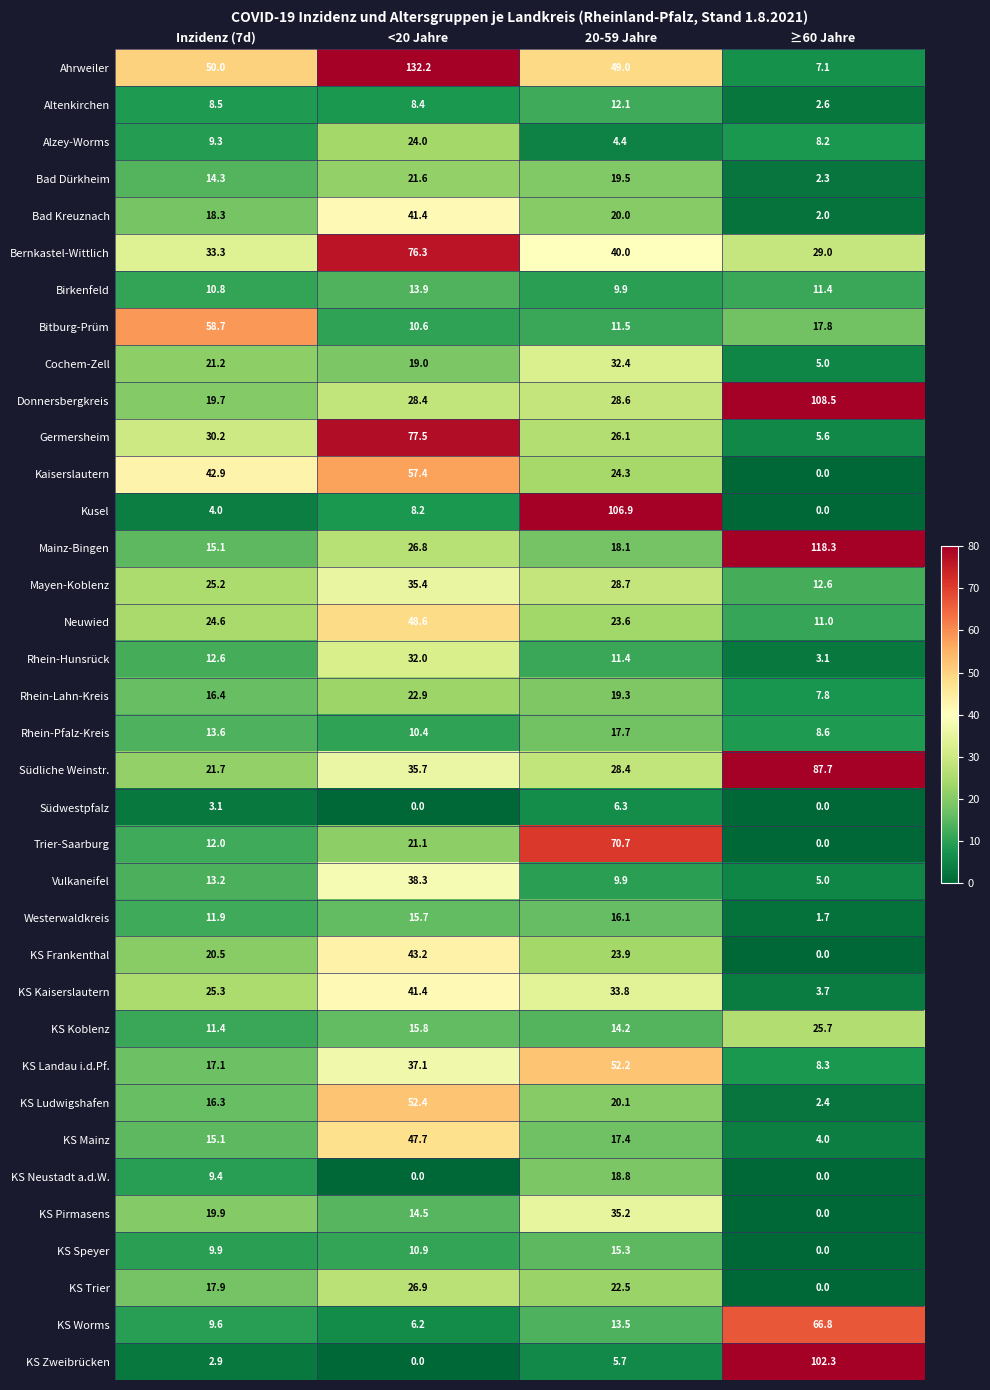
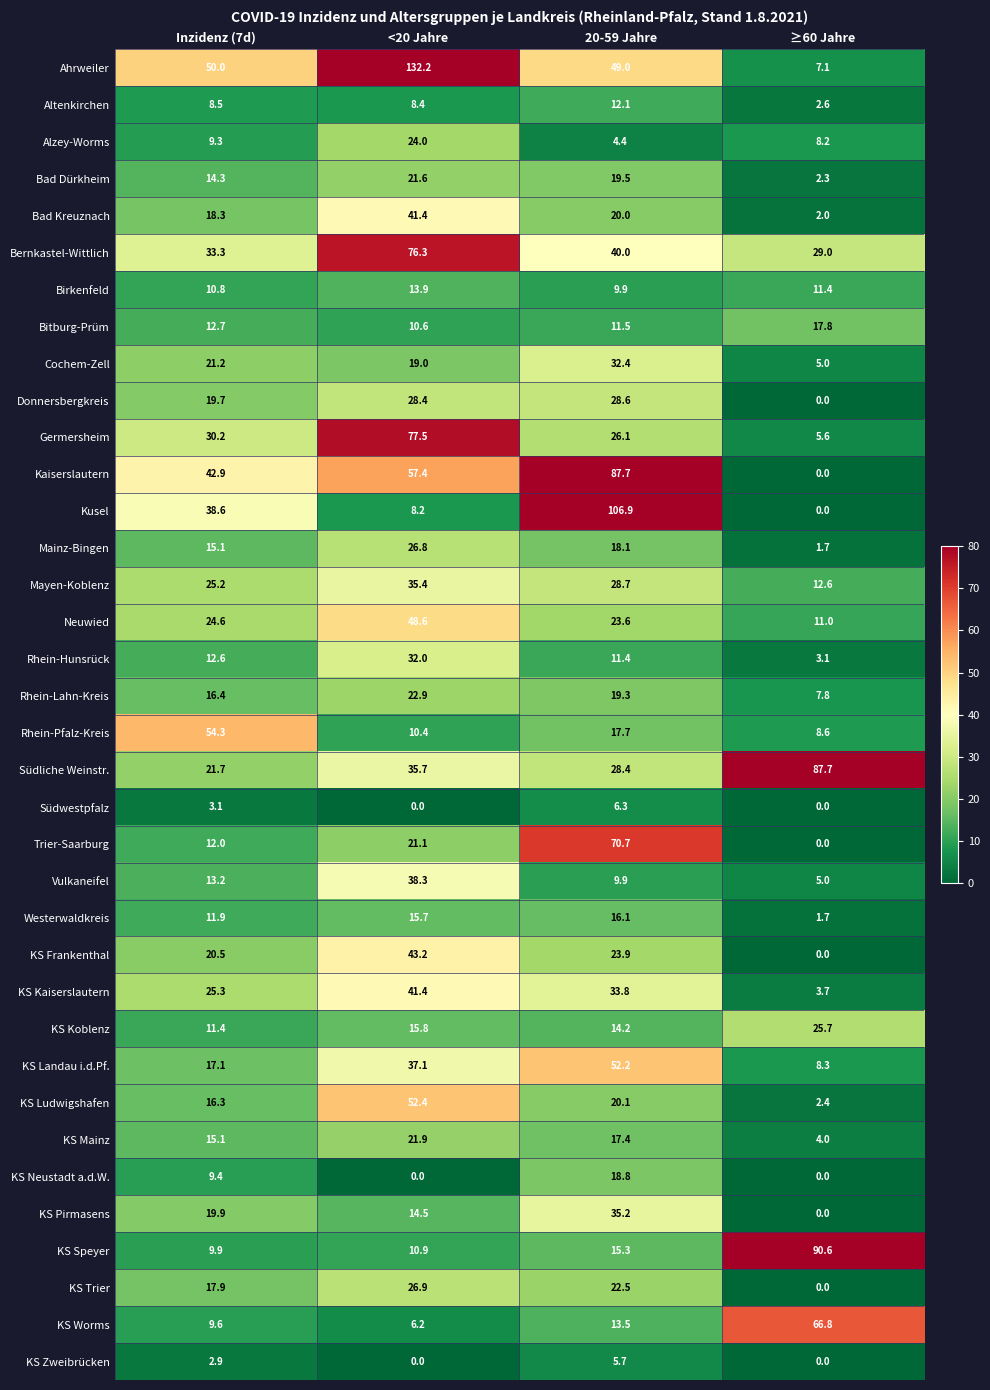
  {
    "Ahrweiler": {
      "Inzidenz (7d)": 50.0,
      "<20 Jahre": 132.2,
      "20-59 Jahre": 49.0,
      "≥60 Jahre": 7.1
    },
    "Altenkirchen": {
      "Inzidenz (7d)": 8.5,
      "<20 Jahre": 8.4,
      "20-59 Jahre": 12.1,
      "≥60 Jahre": 2.6
    },
    "Alzey-Worms": {
      "Inzidenz (7d)": 9.3,
      "<20 Jahre": 24.0,
      "20-59 Jahre": 4.4,
      "≥60 Jahre": 8.2
    },
    "Bad Dürkheim": {
      "Inzidenz (7d)": 14.3,
      "<20 Jahre": 21.6,
      "20-59 Jahre": 19.5,
      "≥60 Jahre": 2.3
    },
    "Bad Kreuznach": {
      "Inzidenz (7d)": 18.3,
      "<20 Jahre": 41.4,
      "20-59 Jahre": 20.0,
      "≥60 Jahre": 2.0
    },
    "Bernkastel-Wittlich": {
      "Inzidenz (7d)": 33.3,
      "<20 Jahre": 76.3,
      "20-59 Jahre": 40.0,
      "≥60 Jahre": 29.0
    },
    "Birkenfeld": {
      "Inzidenz (7d)": 10.8,
      "<20 Jahre": 13.9,
      "20-59 Jahre": 9.9,
      "≥60 Jahre": 11.4
    },
    "Bitburg-Prüm": {
-     "Inzidenz (7d)": 58.7,
+     "Inzidenz (7d)": 12.7,
      "<20 Jahre": 10.6,
      "20-59 Jahre": 11.5,
      "≥60 Jahre": 17.8
    },
    "Cochem-Zell": {
      "Inzidenz (7d)": 21.2,
      "<20 Jahre": 19.0,
      "20-59 Jahre": 32.4,
      "≥60 Jahre": 5.0
    },
    "Donnersbergkreis": {
      "Inzidenz (7d)": 19.7,
      "<20 Jahre": 28.4,
      "20-59 Jahre": 28.6,
-     "≥60 Jahre": 108.5
+     "≥60 Jahre": 0.0
    },
    "Germersheim": {
      "Inzidenz (7d)": 30.2,
      "<20 Jahre": 77.5,
      "20-59 Jahre": 26.1,
      "≥60 Jahre": 5.6
    },
    "Kaiserslautern": {
      "Inzidenz (7d)": 42.9,
      "<20 Jahre": 57.4,
-     "20-59 Jahre": 24.3,
+     "20-59 Jahre": 87.7,
      "≥60 Jahre": 0.0
    },
    "Kusel": {
-     "Inzidenz (7d)": 4.0,
+     "Inzidenz (7d)": 38.6,
      "<20 Jahre": 8.2,
      "20-59 Jahre": 106.9,
      "≥60 Jahre": 0.0
    },
    "Mainz-Bingen": {
      "Inzidenz (7d)": 15.1,
      "<20 Jahre": 26.8,
      "20-59 Jahre": 18.1,
-     "≥60 Jahre": 118.3
+     "≥60 Jahre": 1.7
    },
    "Mayen-Koblenz": {
      "Inzidenz (7d)": 25.2,
      "<20 Jahre": 35.4,
      "20-59 Jahre": 28.7,
      "≥60 Jahre": 12.6
    },
    "Neuwied": {
      "Inzidenz (7d)": 24.6,
      "<20 Jahre": 48.6,
      "20-59 Jahre": 23.6,
      "≥60 Jahre": 11.0
    },
    "Rhein-Hunsrück": {
      "Inzidenz (7d)": 12.6,
      "<20 Jahre": 32.0,
      "20-59 Jahre": 11.4,
      "≥60 Jahre": 3.1
    },
    "Rhein-Lahn-Kreis": {
      "Inzidenz (7d)": 16.4,
      "<20 Jahre": 22.9,
      "20-59 Jahre": 19.3,
      "≥60 Jahre": 7.8
    },
    "Rhein-Pfalz-Kreis": {
-     "Inzidenz (7d)": 13.6,
+     "Inzidenz (7d)": 54.3,
      "<20 Jahre": 10.4,
      "20-59 Jahre": 17.7,
      "≥60 Jahre": 8.6
    },
    "Südliche Weinstr.": {
      "Inzidenz (7d)": 21.7,
      "<20 Jahre": 35.7,
      "20-59 Jahre": 28.4,
      "≥60 Jahre": 87.7
    },
    "Südwestpfalz": {
      "Inzidenz (7d)": 3.1,
      "<20 Jahre": 0.0,
      "20-59 Jahre": 6.3,
      "≥60 Jahre": 0.0
    },
    "Trier-Saarburg": {
      "Inzidenz (7d)": 12.0,
      "<20 Jahre": 21.1,
      "20-59 Jahre": 70.7,
      "≥60 Jahre": 0.0
    },
    "Vulkaneifel": {
      "Inzidenz (7d)": 13.2,
      "<20 Jahre": 38.3,
      "20-59 Jahre": 9.9,
      "≥60 Jahre": 5.0
    },
    "Westerwaldkreis": {
      "Inzidenz (7d)": 11.9,
      "<20 Jahre": 15.7,
      "20-59 Jahre": 16.1,
      "≥60 Jahre": 1.7
    },
    "KS Frankenthal": {
      "Inzidenz (7d)": 20.5,
      "<20 Jahre": 43.2,
      "20-59 Jahre": 23.9,
      "≥60 Jahre": 0.0
    },
    "KS Kaiserslautern": {
      "Inzidenz (7d)": 25.3,
      "<20 Jahre": 41.4,
      "20-59 Jahre": 33.8,
      "≥60 Jahre": 3.7
    },
    "KS Koblenz": {
      "Inzidenz (7d)": 11.4,
      "<20 Jahre": 15.8,
      "20-59 Jahre": 14.2,
      "≥60 Jahre": 25.7
    },
    "KS Landau i.d.Pf.": {
      "Inzidenz (7d)": 17.1,
      "<20 Jahre": 37.1,
      "20-59 Jahre": 52.2,
      "≥60 Jahre": 8.3
    },
    "KS Ludwigshafen": {
      "Inzidenz (7d)": 16.3,
      "<20 Jahre": 52.4,
      "20-59 Jahre": 20.1,
      "≥60 Jahre": 2.4
    },
    "KS Mainz": {
      "Inzidenz (7d)": 15.1,
-     "<20 Jahre": 47.7,
+     "<20 Jahre": 21.9,
      "20-59 Jahre": 17.4,
      "≥60 Jahre": 4.0
    },
    "KS Neustadt a.d.W.": {
      "Inzidenz (7d)": 9.4,
      "<20 Jahre": 0.0,
      "20-59 Jahre": 18.8,
      "≥60 Jahre": 0.0
    },
    "KS Pirmasens": {
      "Inzidenz (7d)": 19.9,
      "<20 Jahre": 14.5,
      "20-59 Jahre": 35.2,
      "≥60 Jahre": 0.0
    },
    "KS Speyer": {
      "Inzidenz (7d)": 9.9,
      "<20 Jahre": 10.9,
      "20-59 Jahre": 15.3,
-     "≥60 Jahre": 0.0
+     "≥60 Jahre": 90.6
    },
    "KS Trier": {
      "Inzidenz (7d)": 17.9,
      "<20 Jahre": 26.9,
      "20-59 Jahre": 22.5,
      "≥60 Jahre": 0.0
    },
    "KS Worms": {
      "Inzidenz (7d)": 9.6,
      "<20 Jahre": 6.2,
      "20-59 Jahre": 13.5,
      "≥60 Jahre": 66.8
    },
    "KS Zweibrücken": {
      "Inzidenz (7d)": 2.9,
      "<20 Jahre": 0.0,
      "20-59 Jahre": 5.7,
-     "≥60 Jahre": 102.3
+     "≥60 Jahre": 0.0
    }
  }
